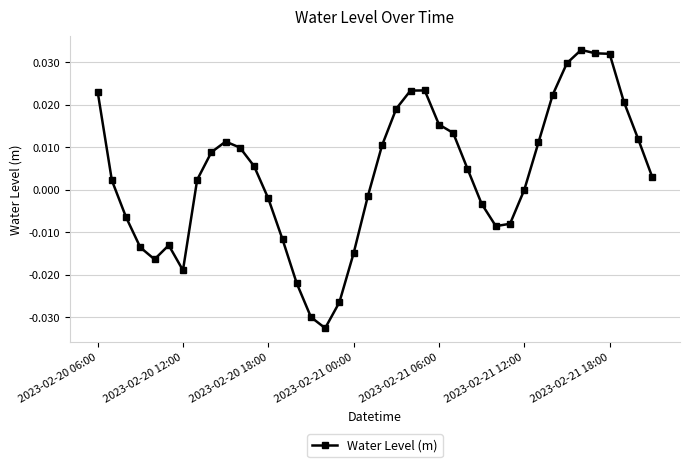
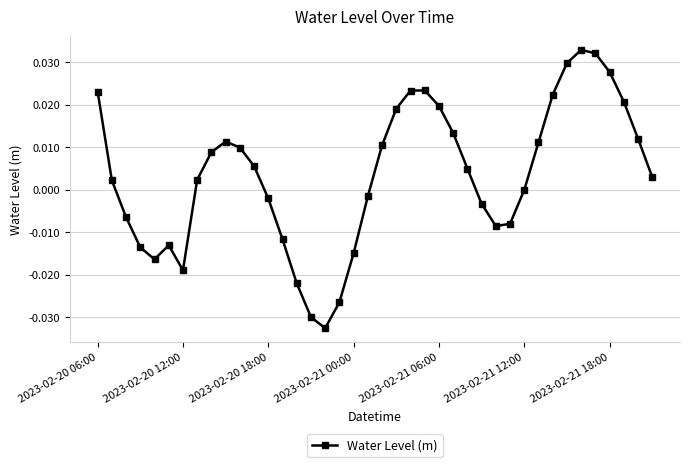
  {
    "2023-02-20 06:00": 0.023,
    "2023-02-20 12:00": -0.019,
    "2023-02-20 18:00": -0.002,
    "2023-02-21 00:00": -0.015,
-   "2023-02-21 06:00": 0.015,
+   "2023-02-21 06:00": 0.020,
    "2023-02-21 12:00": 0.000,
-   "2023-02-21 18:00": 0.032
+   "2023-02-21 18:00": 0.028
  }
